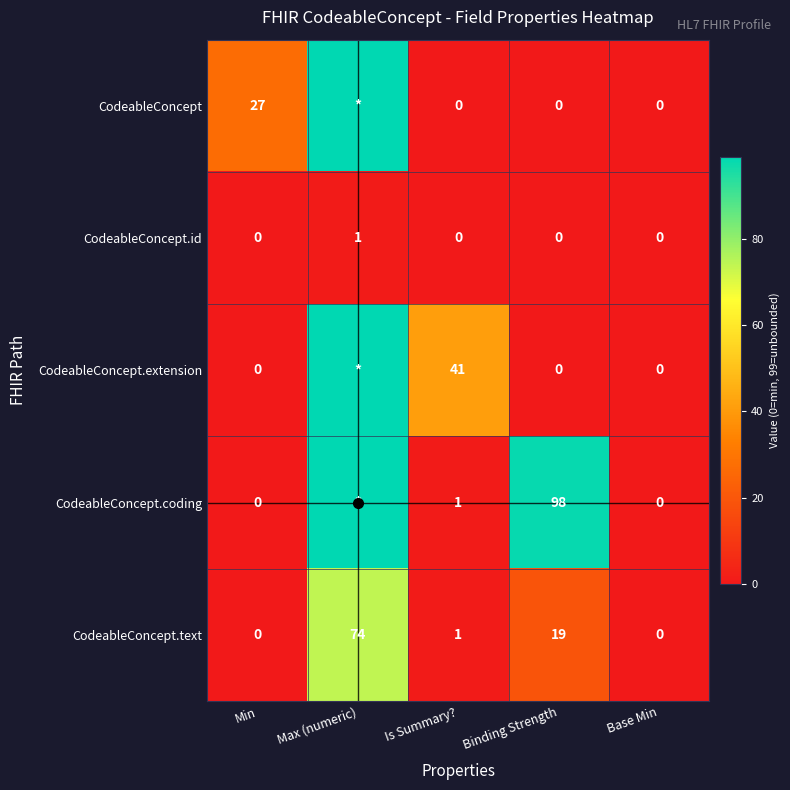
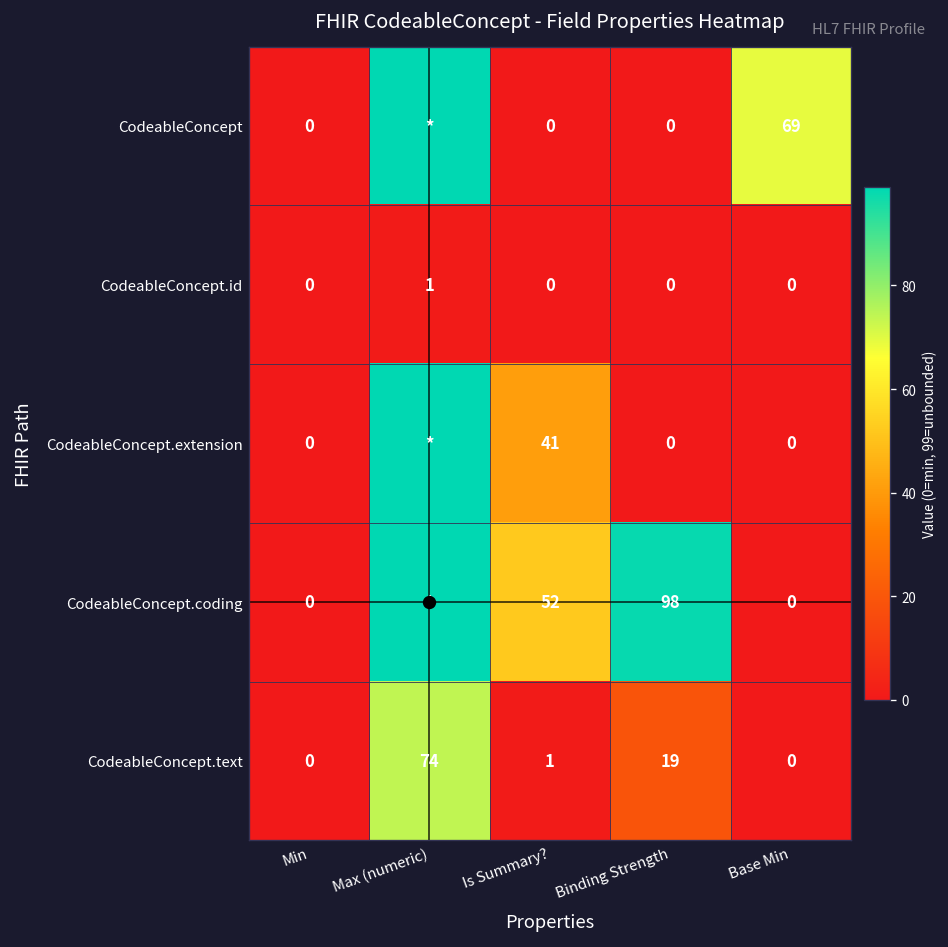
  {
    "CodeableConcept": {
-     "Min": 27,
+     "Min": 0,
      "Is Summary?": 0,
      "Binding Strength": 0,
-     "Base Min": 0
+     "Base Min": 69
    },
    "CodeableConcept.id": {
      "Min": 0,
      "Max (numeric)": 1,
      "Is Summary?": 0,
      "Binding Strength": 0,
      "Base Min": 0
    },
    "CodeableConcept.extension": {
      "Min": 0,
      "Is Summary?": 41,
      "Binding Strength": 0,
      "Base Min": 0
    },
    "CodeableConcept.coding": {
      "Min": 0,
-     "Is Summary?": 1,
+     "Is Summary?": 52,
      "Binding Strength": 98,
      "Base Min": 0
    },
    "CodeableConcept.text": {
      "Min": 0,
      "Max (numeric)": 74,
      "Is Summary?": 1,
      "Binding Strength": 19,
      "Base Min": 0
    }
  }
